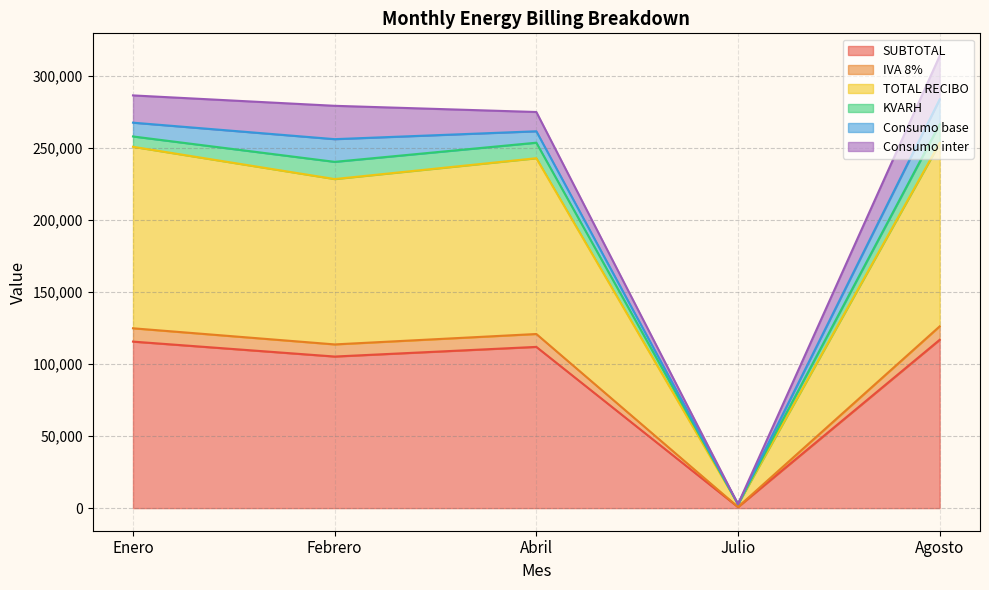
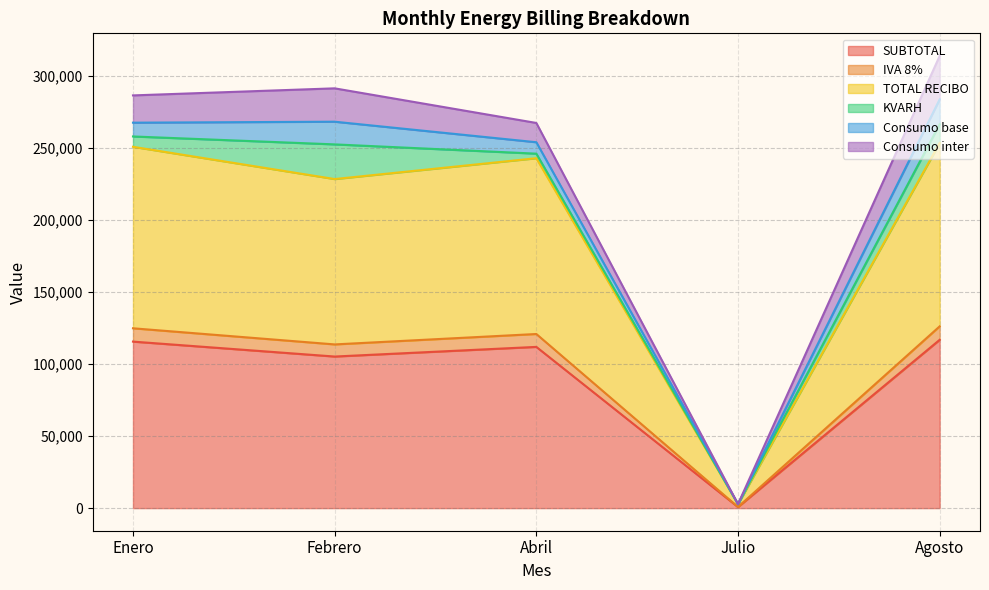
  {
    "TOTAL RECIBO": {
      "Enero": "126,000",
      "Febrero": "115,000",
      "Abril": "122,000"
    },
    "KVARH": {
      "Enero": "7,000",
-     "Febrero": "12,000",
-     "Abril": "11,000"
+     "Febrero": "24,000",
+     "Abril": "3,000"
    },
    "Consumo base": {
      "Enero": "10,000",
      "Febrero": "16,000",
      "Abril": "8,000"
    },
    "Consumo inter": {
      "Enero": "19,000",
      "Febrero": "23,000",
      "Abril": "13,000"
    }
  }
